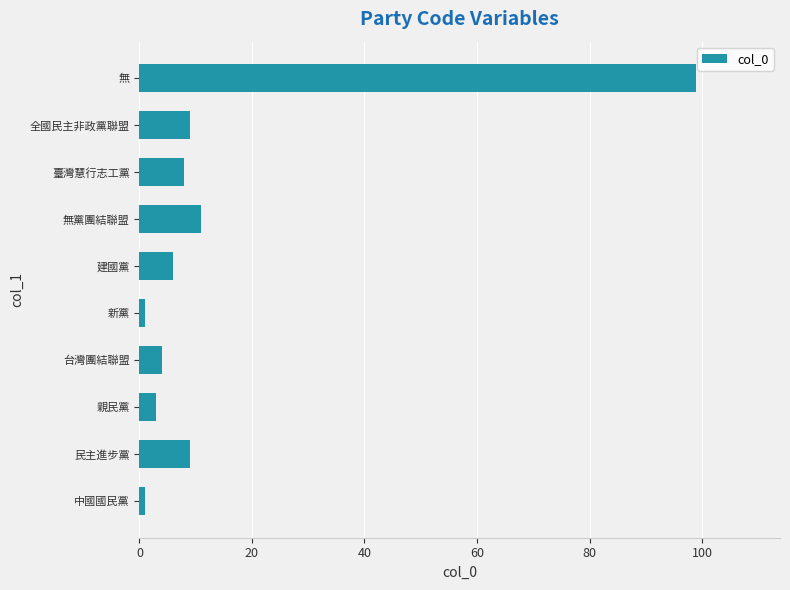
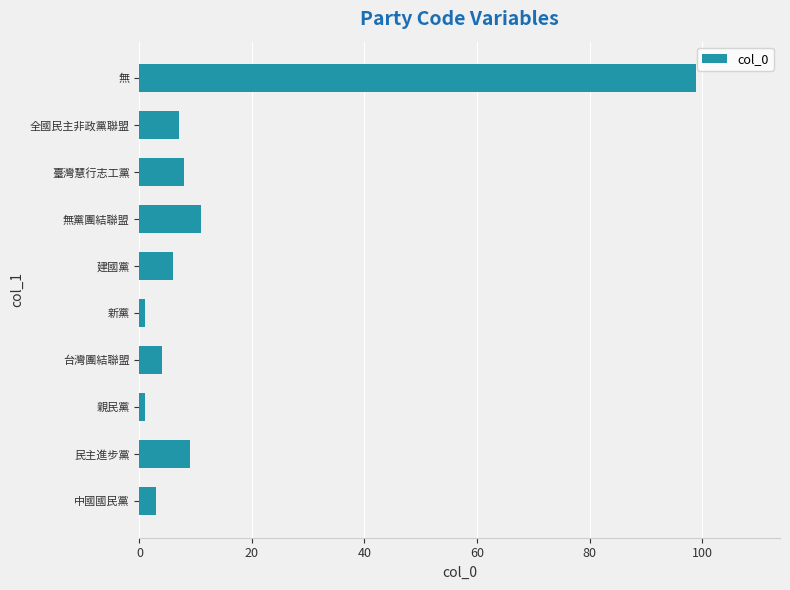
  {
    "無": 99,
-   "全國民主非政黨聯盟": 9,
+   "全國民主非政黨聯盟": 7,
    "臺灣慧行志工黨": 8,
    "無黨團結聯盟": 11,
    "建國黨": 6,
    "新黨": 1,
    "台灣團結聯盟": 4,
-   "親民黨": 3,
+   "親民黨": 1,
    "民主進步黨": 9,
-   "中國國民黨": 1
+   "中國國民黨": 3
  }
